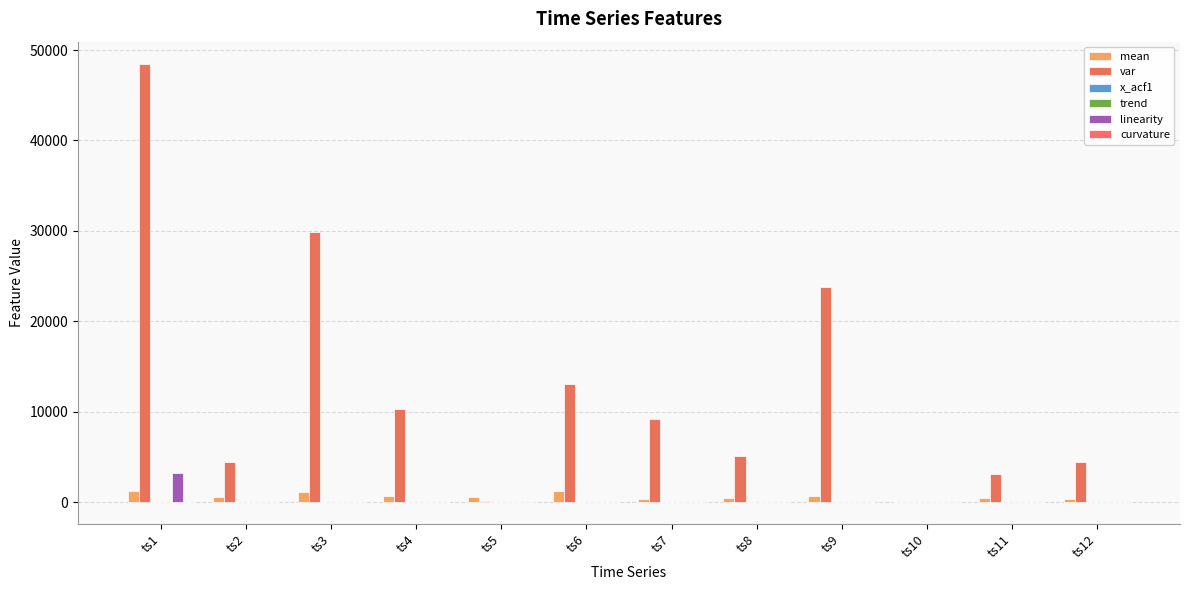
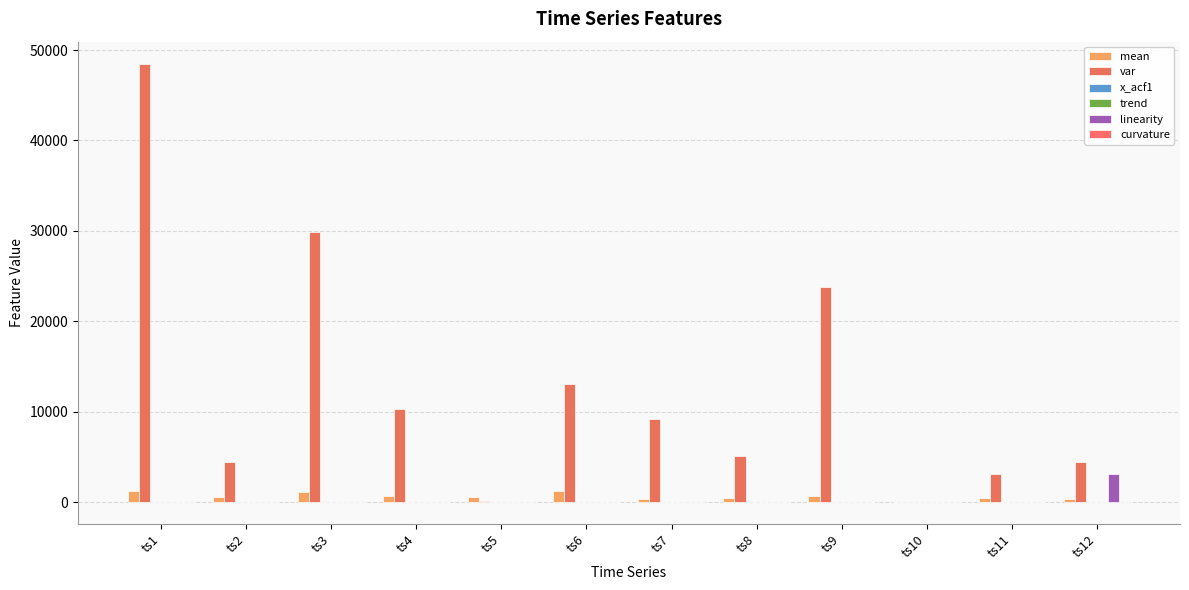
  {
    "linearity": {
-     "ts1": 3000,
-     "ts12": 0
+     "ts1": 0,
+     "ts12": 3000
    }
  }
